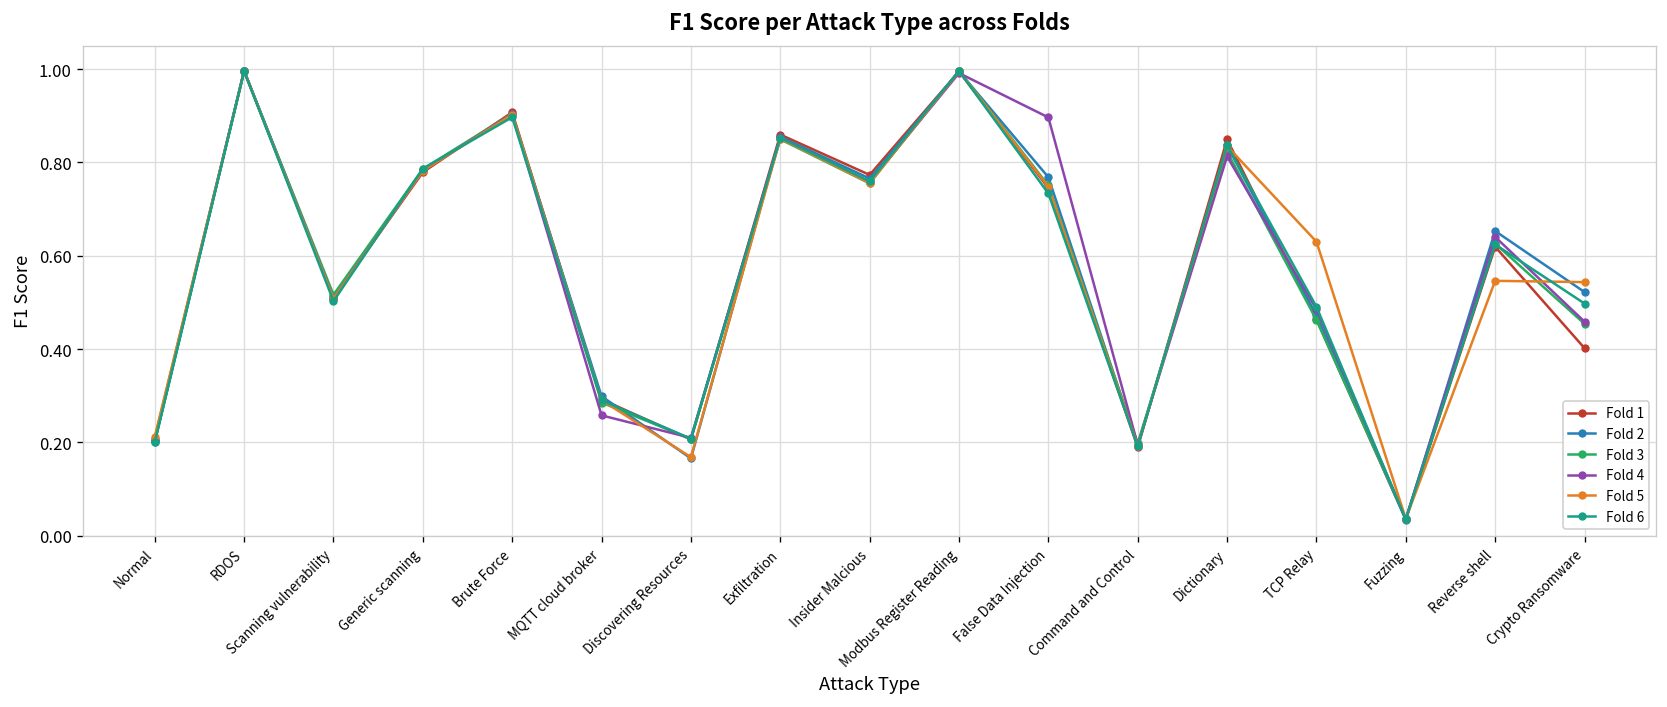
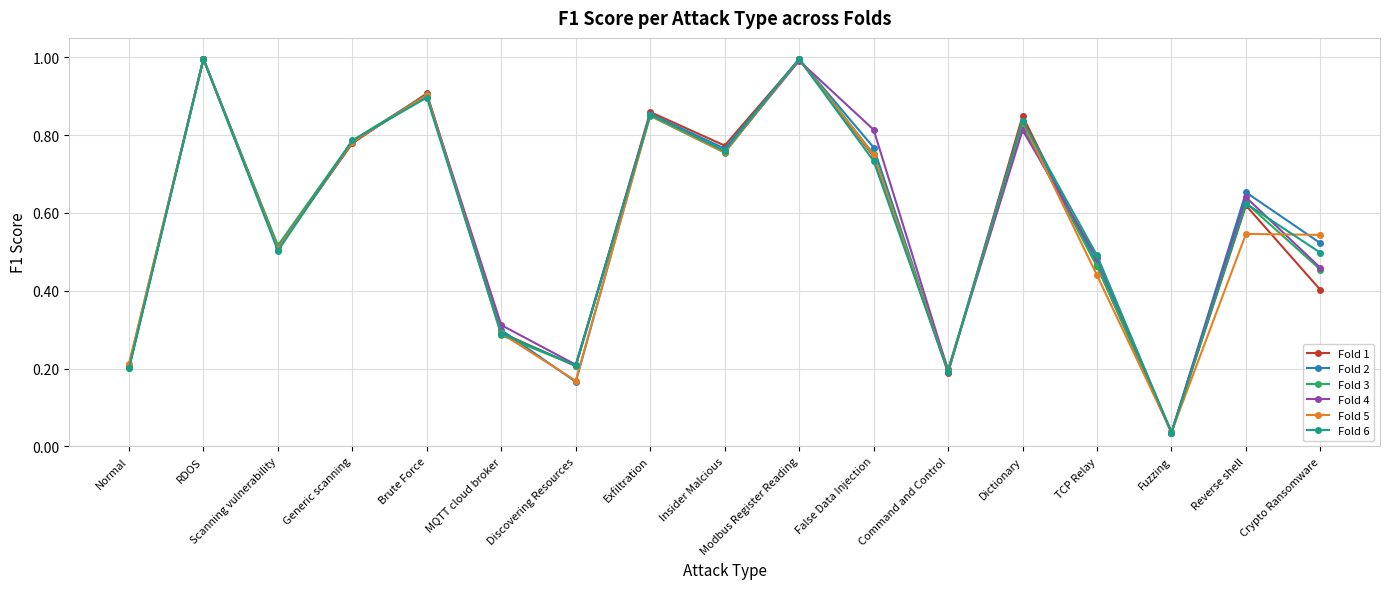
  {
    "Fold 1": {
      "Insider Malcious": 0.77,
      "Dictionary": 0.85,
      "Crypto Ransomware": 0.40
    },
    "Fold 2": {
      "False Data Injection": 0.77,
      "TCP Relay": 0.47,
      "Reverse shell": 0.65,
      "Crypto Ransomware": 0.52
    },
    "Fold 4": {
-     "MQTT cloud broker": 0.26,
-     "False Data Injection": 0.90,
+     "MQTT cloud broker": 0.31,
+     "False Data Injection": 0.81,
      "Dictionary": 0.81,
      "Reverse shell": 0.64
    },
    "Fold 5": {
-     "TCP Relay": 0.63,
+     "TCP Relay": 0.44,
      "Reverse shell": 0.55,
      "Crypto Ransomware": 0.54
    }
  }
